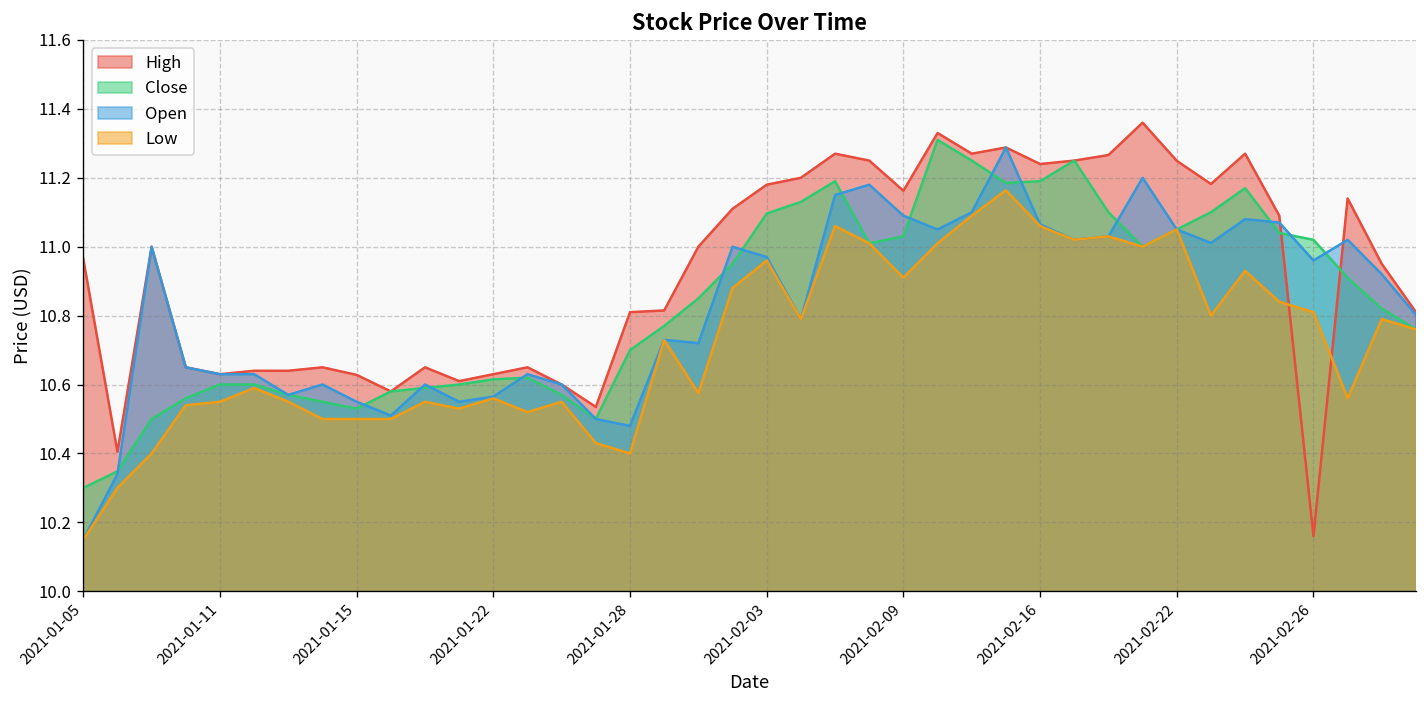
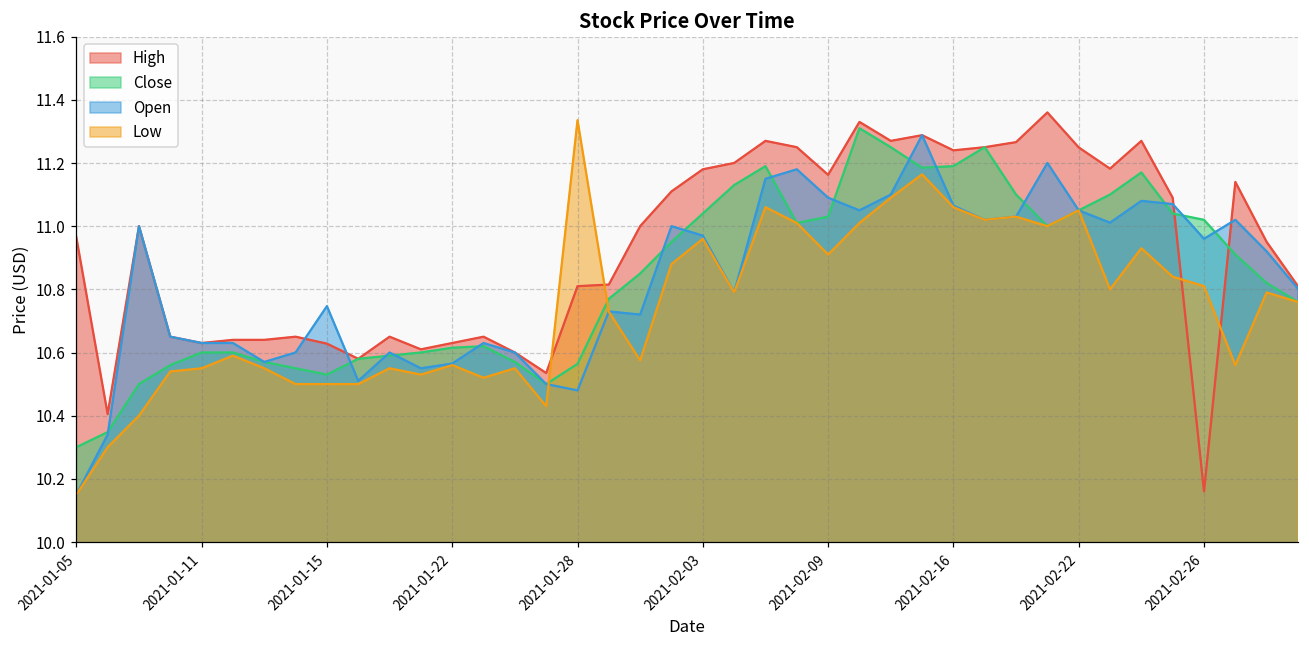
  {
    "High": {
      "2021-01-05": 10.96,
      "2021-01-15": 10.63,
      "2021-01-22": 10.63,
      "2021-01-28": 10.81,
      "2021-02-03": 11.18,
      "2021-02-09": 11.16,
      "2021-02-16": 11.24,
      "2021-02-22": 11.25,
      "2021-02-26": 10.16
    },
    "Close": {
      "2021-01-05": 10.30,
      "2021-01-11": 10.60,
      "2021-01-15": 10.53,
      "2021-01-22": 10.61,
-     "2021-01-28": 10.70,
-     "2021-02-03": 11.10,
+     "2021-01-28": 10.56,
+     "2021-02-03": 11.04,
      "2021-02-09": 11.03,
      "2021-02-16": 11.19,
      "2021-02-26": 11.02
    },
    "Open": {
-     "2021-01-15": 10.55,
+     "2021-01-15": 10.75,
      "2021-01-28": 10.48,
      "2021-02-03": 10.97,
      "2021-02-09": 11.09,
      "2021-02-26": 10.96
    },
    "Low": {
      "2021-01-11": 10.55,
      "2021-01-15": 10.50,
-     "2021-01-28": 10.40,
+     "2021-01-28": 11.34,
      "2021-02-03": 10.96,
      "2021-02-09": 10.91,
      "2021-02-26": 10.81
    }
  }
